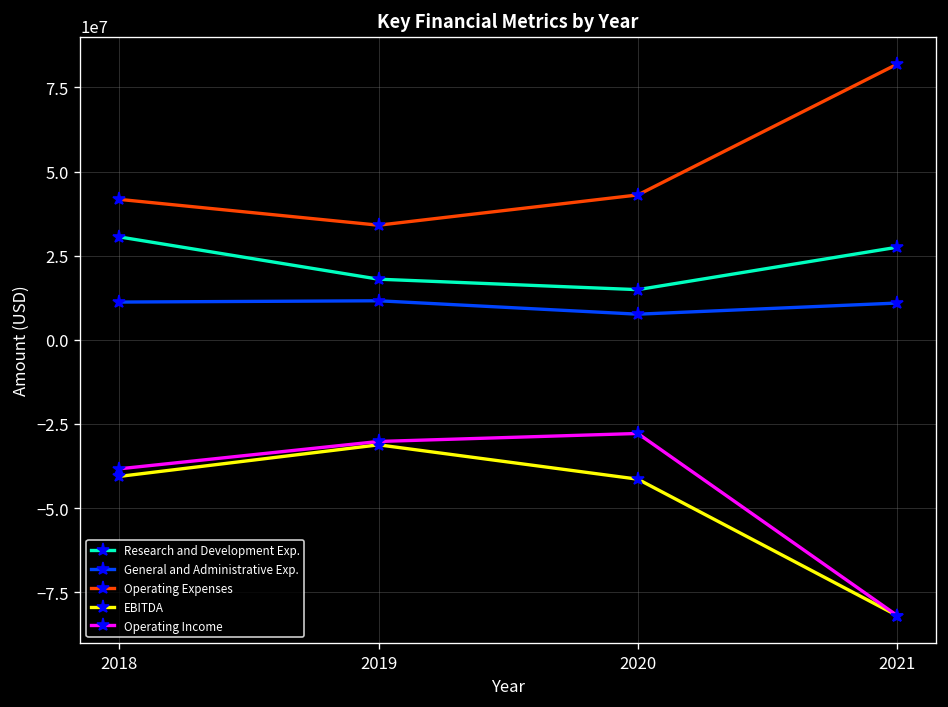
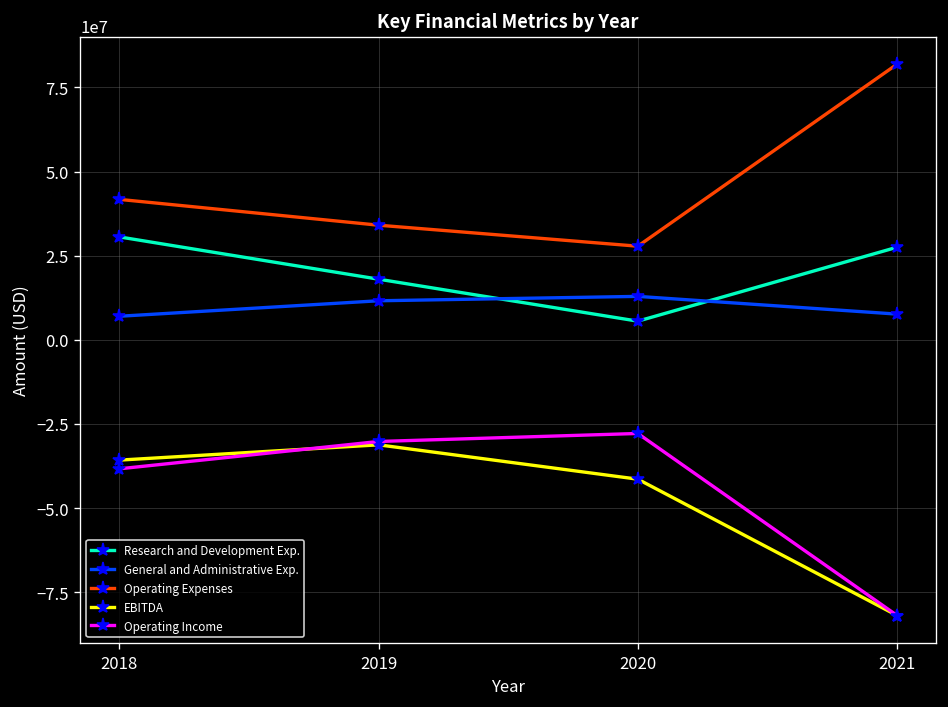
  {
    "Research and Development Exp.": {
      "2018": 31000000,
      "2019": 18000000,
-     "2020": 15000000,
+     "2020": 6000000,
      "2021": 28000000
    },
    "General and Administrative Exp.": {
-     "2018": 11000000,
+     "2018": 7000000,
      "2019": 12000000,
-     "2020": 8000000,
-     "2021": 11000000
+     "2020": 13000000,
+     "2021": 8000000
    },
    "Operating Expenses": {
      "2018": 42000000,
      "2019": 34000000,
-     "2020": 43000000,
+     "2020": 28000000,
      "2021": 82000000
    },
    "EBITDA": {
-     "2018": -41000000,
+     "2018": -36000000,
      "2019": -31000000,
      "2020": -41000000
    },
    "Operating Income": {
      "2018": -38000000,
      "2019": -30000000,
      "2020": -28000000
    }
  }
